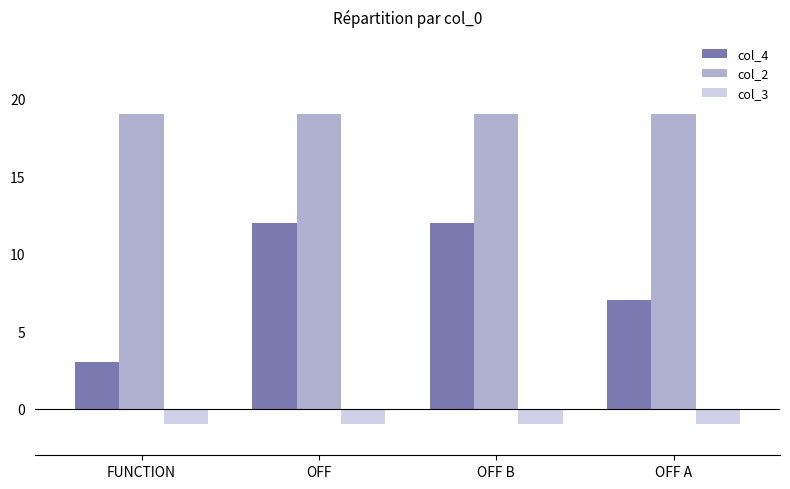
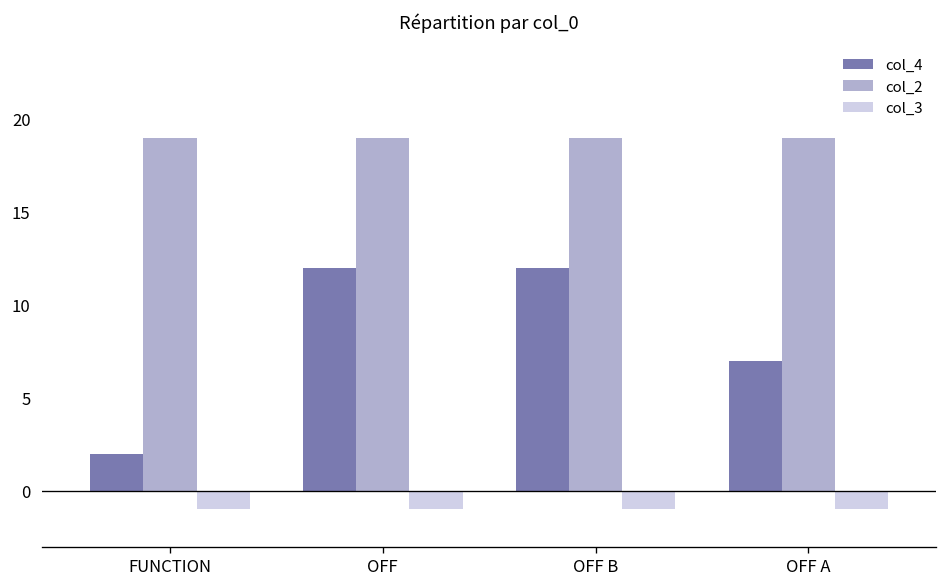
  {
    "col_4": {
-     "FUNCTION": 3,
+     "FUNCTION": 2,
      "OFF": 12,
      "OFF B": 12,
      "OFF A": 7
    }
  }
